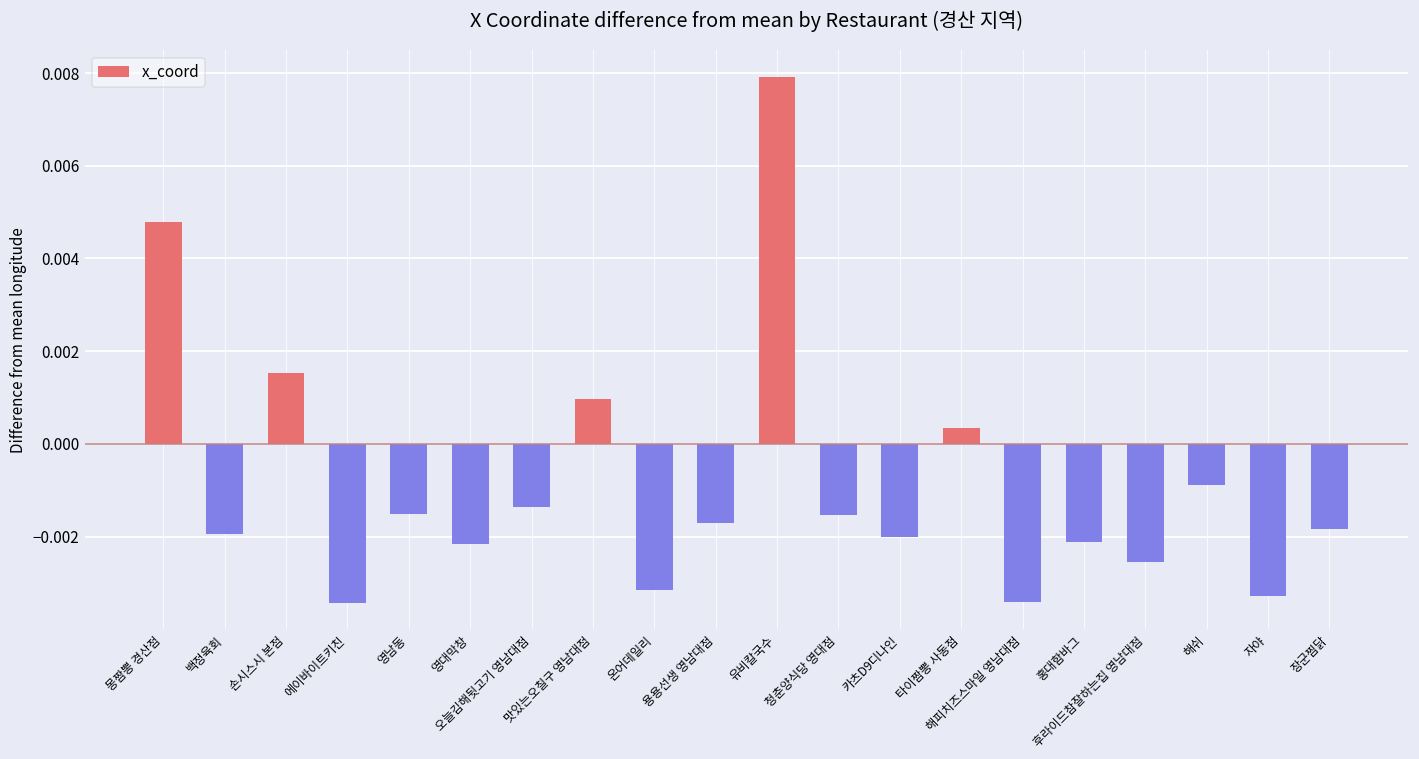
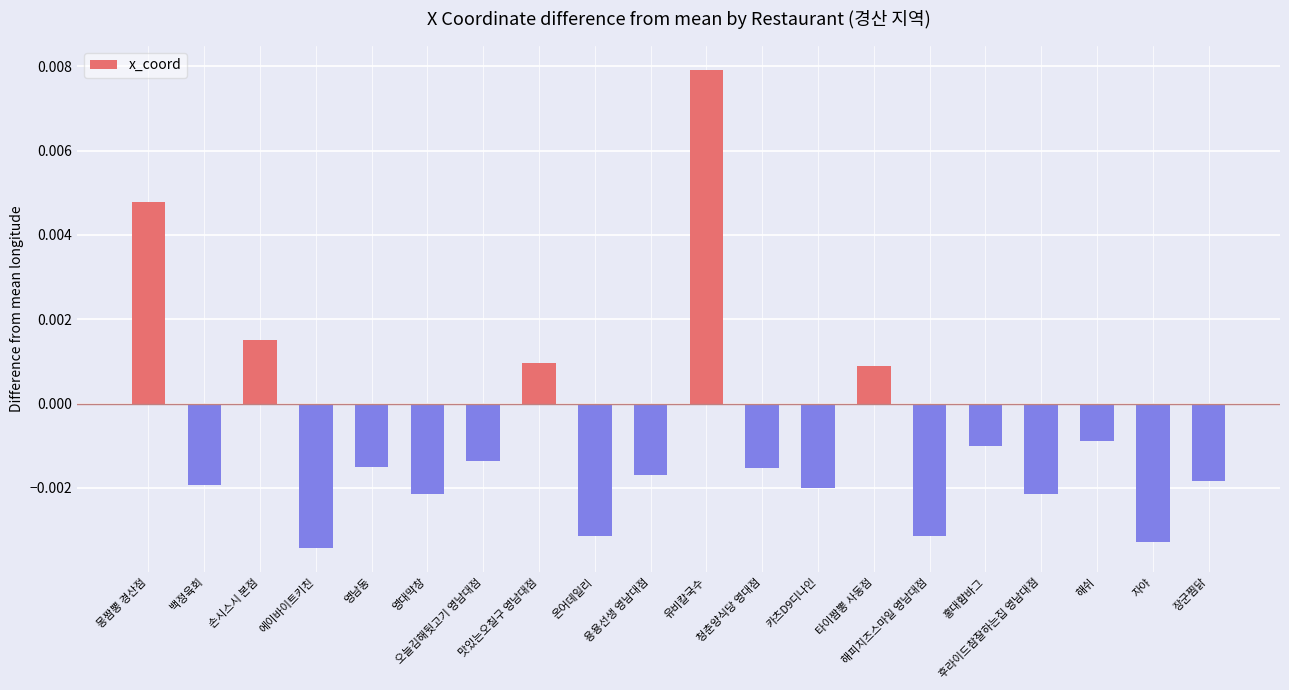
  {
    "몽짬뽕 경산점": 0.0048,
    "백정육회": -0.0019,
    "손시스시 본점": 0.0015,
    "에이바이트키친": -0.0034,
    "영남동": -0.0015,
    "영대막창": -0.0022,
    "오늘김해뒷고기 영남대점": -0.0014,
    "맛있는오칠구 영남대점": 0.0010,
    "온어데일리": -0.0032,
    "용용선생 영남대점": -0.0017,
    "유비칼국수": 0.0079,
    "청춘양식당 영대점": -0.0015,
    "카츠D9디나인": -0.0020,
-   "타이짬뽕 사동점": 0.0003,
-   "해피치즈스마일 영남대점": -0.0034,
-   "홍대함바그": -0.0021,
-   "후라이드참잘하는집 영남대점": -0.0026,
+   "타이짬뽕 사동점": 0.0009,
+   "해피치즈스마일 영남대점": -0.0031,
+   "홍대함바그": -0.0010,
+   "후라이드참잘하는집 영남대점": -0.0022,
    "해쉬": -0.0009,
    "자야": -0.0033,
    "장군찜닭": -0.0018
  }
